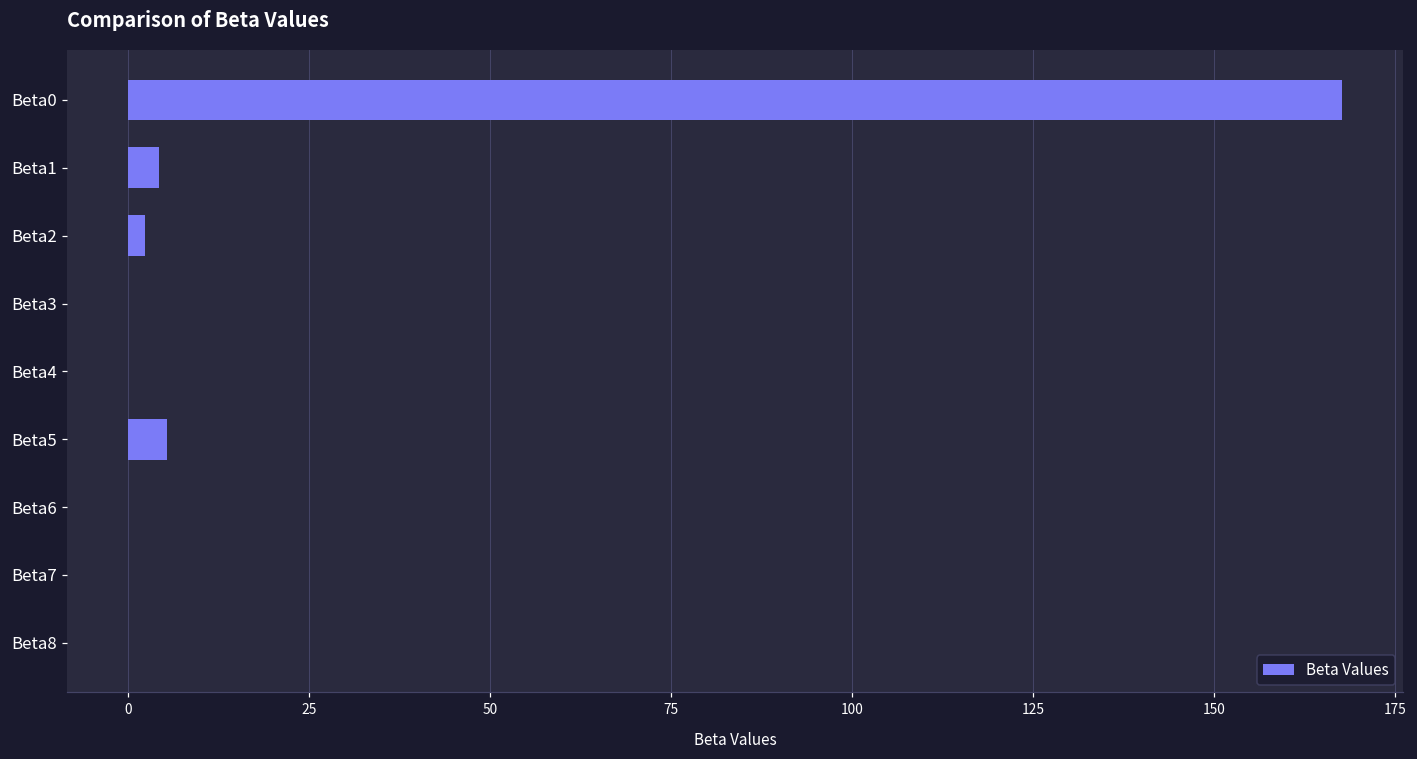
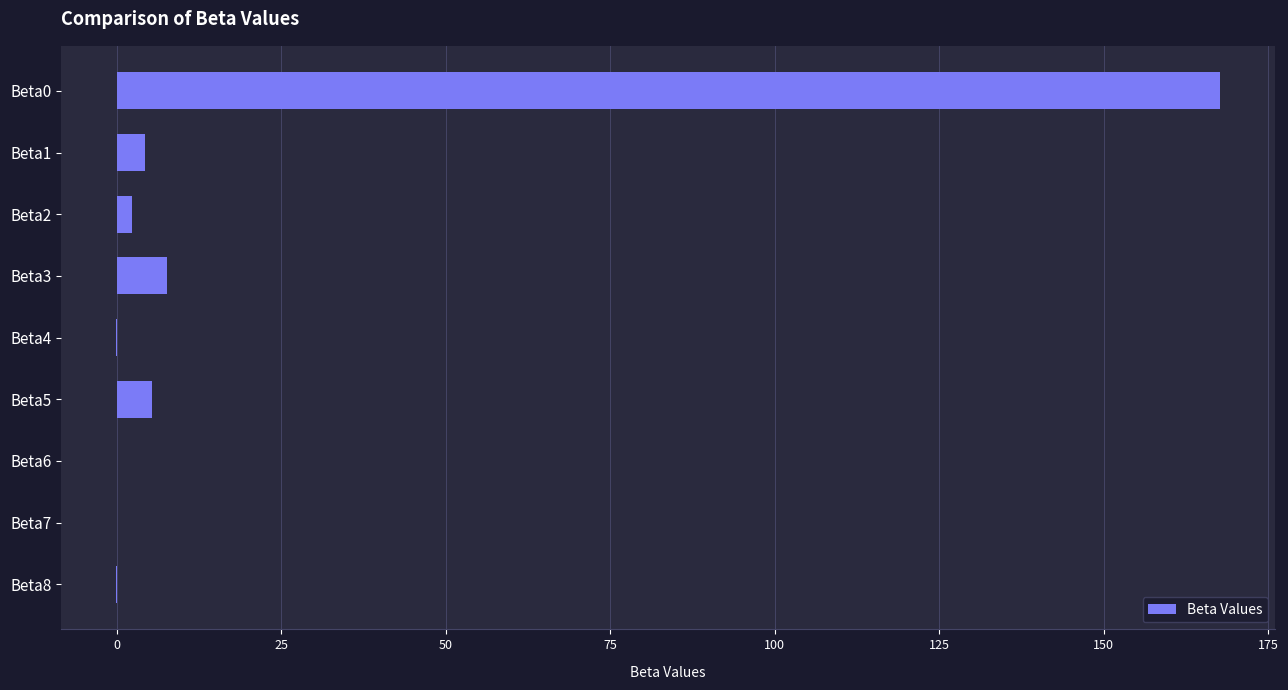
  {
    "Beta0": 168,
    "Beta1": 4,
    "Beta2": 2,
-   "Beta3": 0,
+   "Beta3": 8,
    "Beta5": 5
  }
